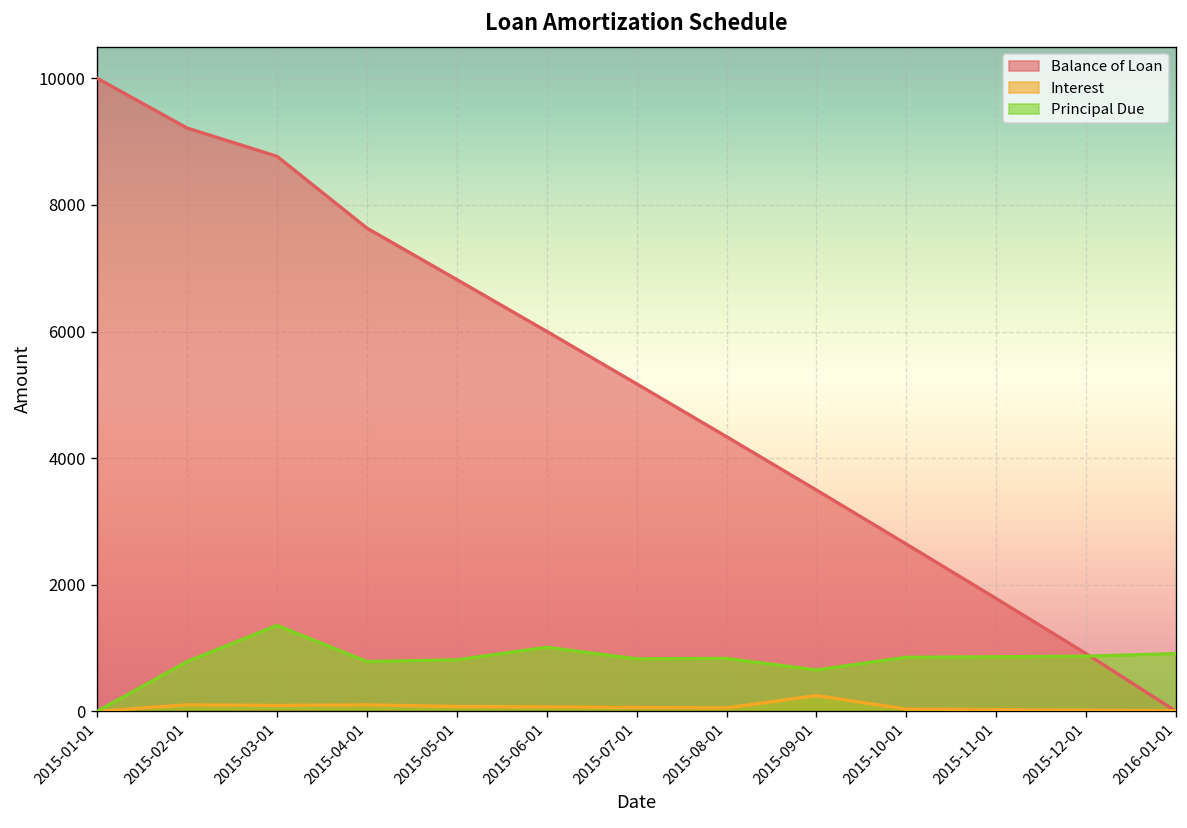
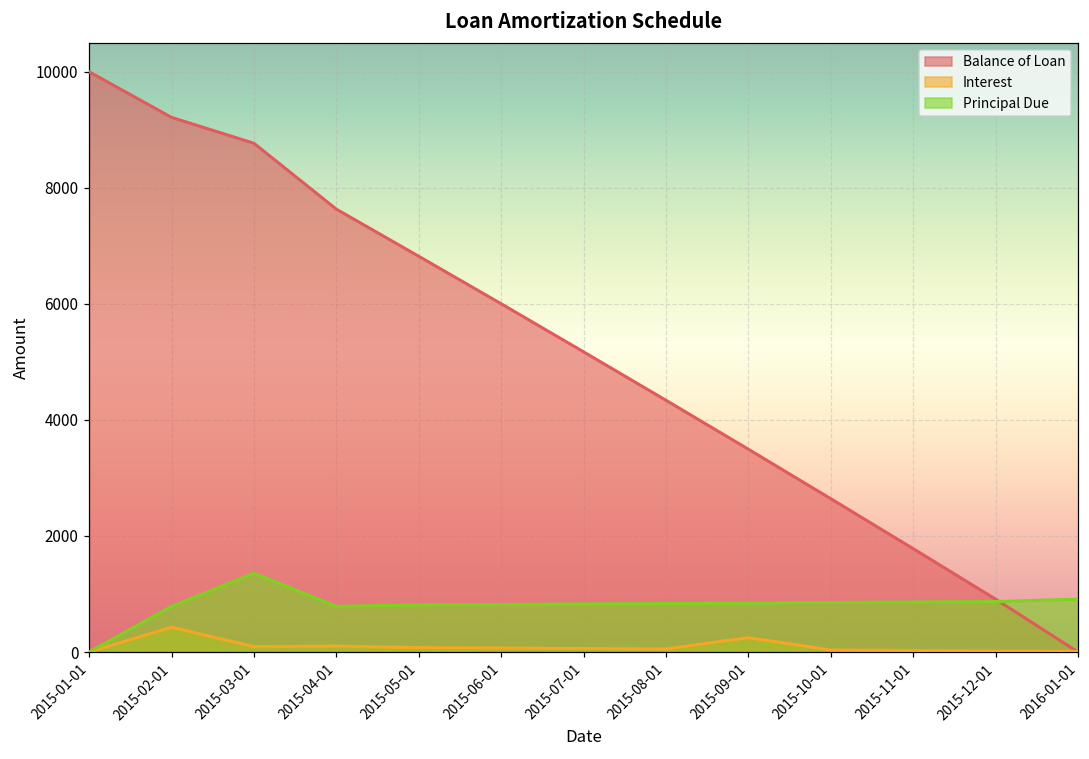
  {
    "Balance of Loan": {
      "2015-01-01": 10000,
      "2015-02-01": 9200,
      "2015-03-01": 8800,
      "2015-04-01": 7600,
      "2015-05-01": 6800,
      "2015-06-01": 6000,
      "2015-07-01": 5200,
      "2015-08-01": 4300,
      "2015-09-01": 3500,
      "2015-10-01": 2600,
      "2015-11-01": 1800
    },
    "Interest": {
-     "2015-02-01": 100,
+     "2015-02-01": 400,
      "2015-03-01": 100,
      "2015-04-01": 100,
      "2015-05-01": 100,
      "2015-06-01": 100,
      "2015-07-01": 100,
      "2015-08-01": 100,
      "2015-09-01": 200,
      "2015-10-01": 0,
      "2015-11-01": 0,
      "2015-12-01": 0
    },
    "Principal Due": {
      "2015-02-01": 800,
      "2015-03-01": 1400,
      "2015-04-01": 800,
      "2015-05-01": 800,
-     "2015-06-01": 1000,
+     "2015-06-01": 800,
      "2015-07-01": 800,
      "2015-08-01": 800,
-     "2015-09-01": 700,
+     "2015-09-01": 800,
      "2015-10-01": 900,
      "2015-11-01": 900,
      "2016-01-01": 900
    }
  }
